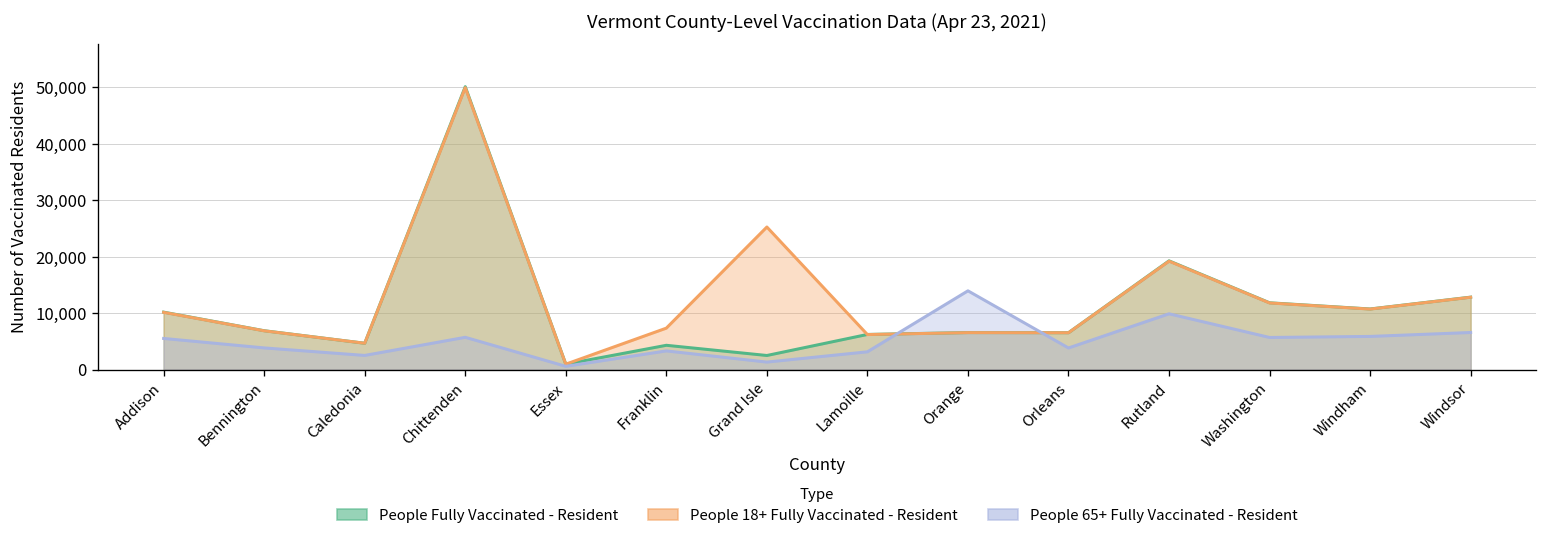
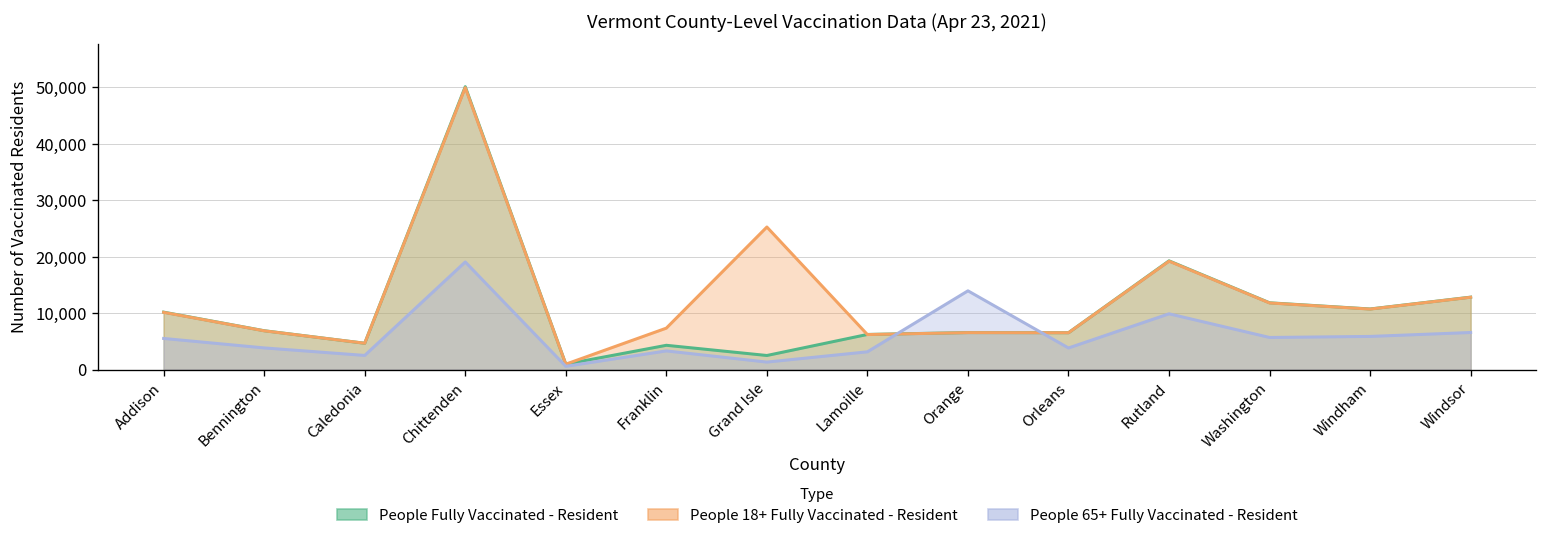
  {
    "People Fully Vaccinated - Resident": {
      "Franklin": "4,000",
      "Grand Isle": "3,000"
    },
    "People 18+ Fully Vaccinated - Resident": {
      "Franklin": "7,000",
      "Grand Isle": "25,000"
    },
    "People 65+ Fully Vaccinated - Resident": {
      "Addison": "6,000",
      "Bennington": "4,000",
      "Caledonia": "3,000",
-     "Chittenden": "6,000",
+     "Chittenden": "19,000",
      "Franklin": "3,000",
      "Grand Isle": "1,000",
      "Lamoille": "3,000",
      "Orange": "14,000",
      "Orleans": "4,000",
      "Rutland": "10,000",
      "Washington": "6,000",
      "Windham": "6,000",
      "Windsor": "7,000"
    }
  }
